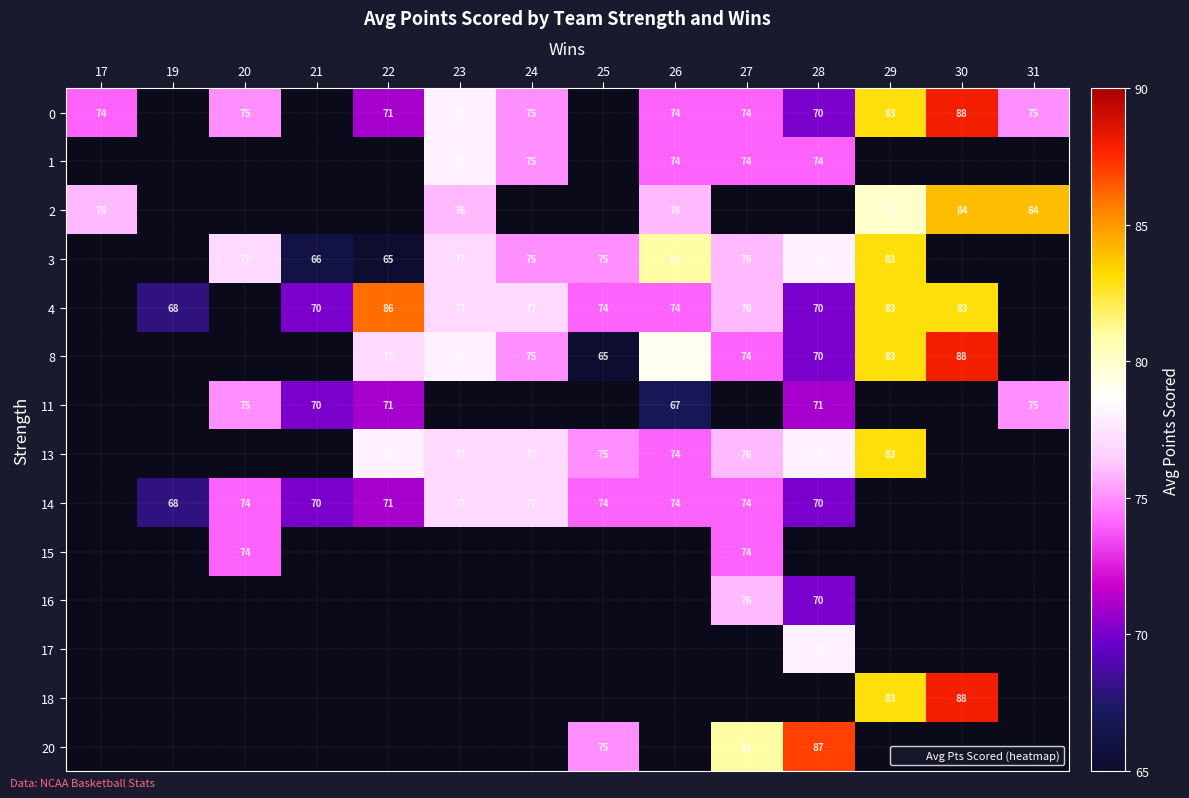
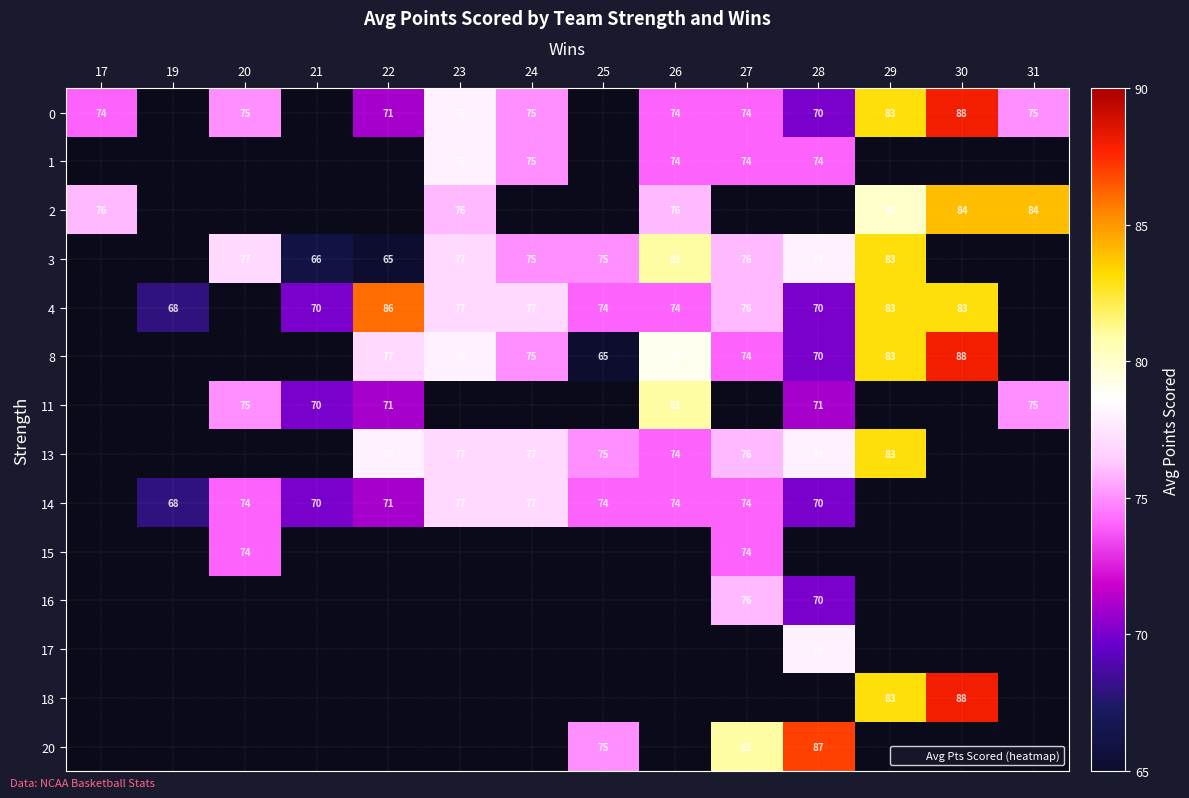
  {
    "0": {
      "17": 74,
      "20": 75,
      "22": 71,
      "24": 75,
      "26": 74,
      "27": 74,
      "28": 70,
      "29": 83,
      "30": 88,
      "31": 75
    },
    "1": {
      "24": 75,
      "26": 74,
      "27": 74,
      "28": 74
    },
    "2": {
      "17": 76,
      "23": 76,
      "26": 76,
      "29": 80,
      "30": 84,
      "31": 84
    },
    "3": {
      "21": 66,
      "22": 65,
      "24": 75,
      "25": 75,
      "26": 81,
      "27": 76,
      "29": 83
    },
    "4": {
      "19": 68,
      "21": 70,
      "22": 86,
      "25": 74,
      "26": 74,
      "27": 76,
      "28": 70,
      "29": 83,
      "30": 83
    },
    "8": {
      "24": 75,
      "25": 65,
      "27": 74,
      "28": 70,
      "29": 83,
      "30": 88
    },
    "11": {
      "20": 75,
      "21": 70,
      "22": 71,
-     "26": 67,
+     "26": 81,
      "28": 71,
      "31": 75
    },
    "13": {
      "25": 75,
      "26": 74,
      "27": 76,
      "29": 83
    },
    "14": {
      "19": 68,
      "20": 74,
      "21": 70,
      "22": 71,
      "25": 74,
      "26": 74,
      "27": 74,
      "28": 70
    },
    "15": {
      "20": 74,
      "27": 74
    },
    "16": {
      "27": 76,
      "28": 70
    },
    "18": {
      "29": 83,
      "30": 88
    },
    "20": {
      "25": 75,
      "27": 81,
      "28": 87
    }
  }
